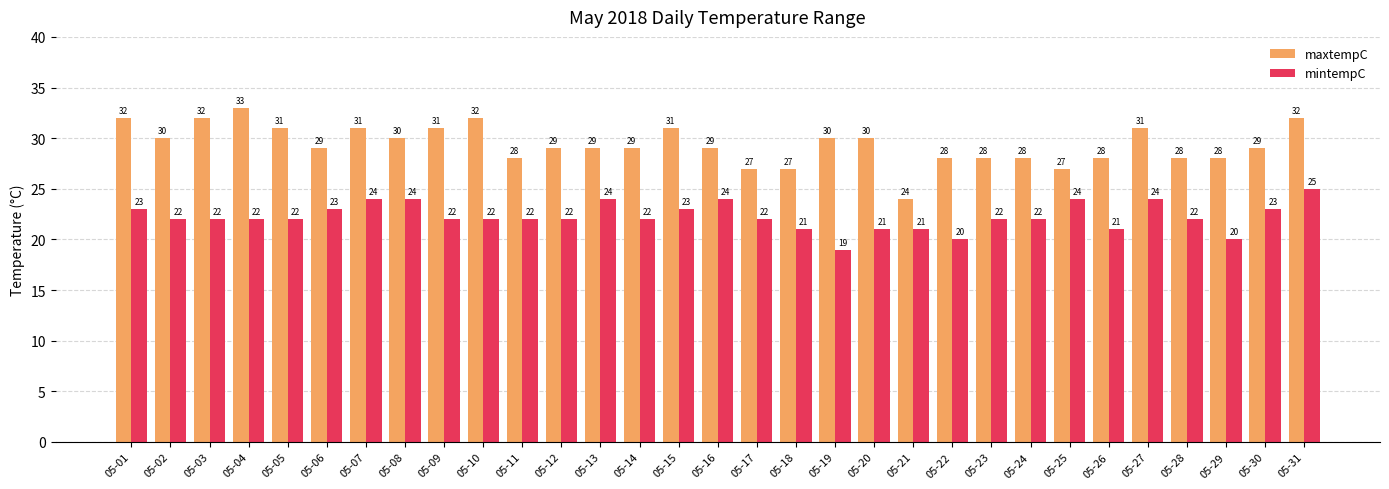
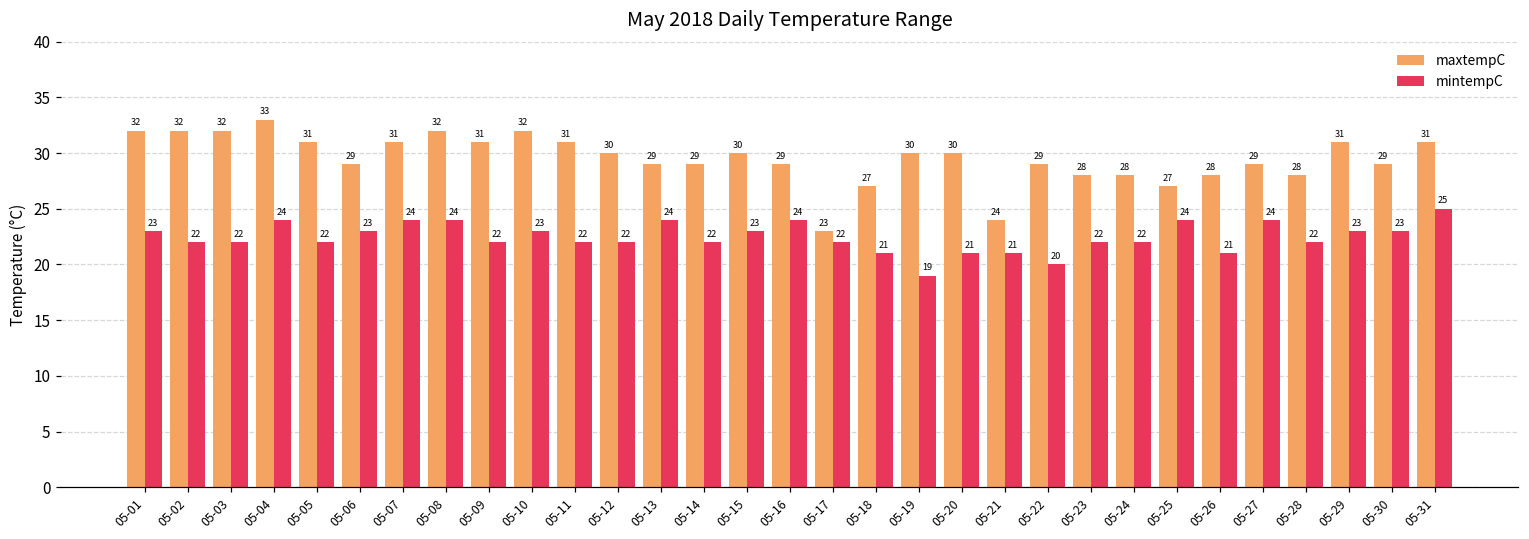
  {
    "maxtempC": {
      "05-01": 32,
-     "05-02": 30,
+     "05-02": 32,
      "05-03": 32,
      "05-04": 33,
      "05-05": 31,
      "05-06": 29,
      "05-07": 31,
-     "05-08": 30,
+     "05-08": 32,
      "05-09": 31,
      "05-10": 32,
-     "05-11": 28,
-     "05-12": 29,
+     "05-11": 31,
+     "05-12": 30,
      "05-13": 29,
      "05-14": 29,
-     "05-15": 31,
+     "05-15": 30,
      "05-16": 29,
-     "05-17": 27,
+     "05-17": 23,
      "05-18": 27,
      "05-19": 30,
      "05-20": 30,
      "05-21": 24,
-     "05-22": 28,
+     "05-22": 29,
      "05-23": 28,
      "05-24": 28,
      "05-25": 27,
      "05-26": 28,
-     "05-27": 31,
+     "05-27": 29,
      "05-28": 28,
-     "05-29": 28,
+     "05-29": 31,
      "05-30": 29,
-     "05-31": 32
+     "05-31": 31
    },
    "mintempC": {
      "05-01": 23,
      "05-02": 22,
      "05-03": 22,
-     "05-04": 22,
+     "05-04": 24,
      "05-05": 22,
      "05-06": 23,
      "05-07": 24,
      "05-08": 24,
      "05-09": 22,
-     "05-10": 22,
+     "05-10": 23,
      "05-11": 22,
      "05-12": 22,
      "05-13": 24,
      "05-14": 22,
      "05-15": 23,
      "05-16": 24,
      "05-17": 22,
      "05-18": 21,
      "05-19": 19,
      "05-20": 21,
      "05-21": 21,
      "05-22": 20,
      "05-23": 22,
      "05-24": 22,
      "05-25": 24,
      "05-26": 21,
      "05-27": 24,
      "05-28": 22,
-     "05-29": 20,
+     "05-29": 23,
      "05-30": 23,
      "05-31": 25
    }
  }
